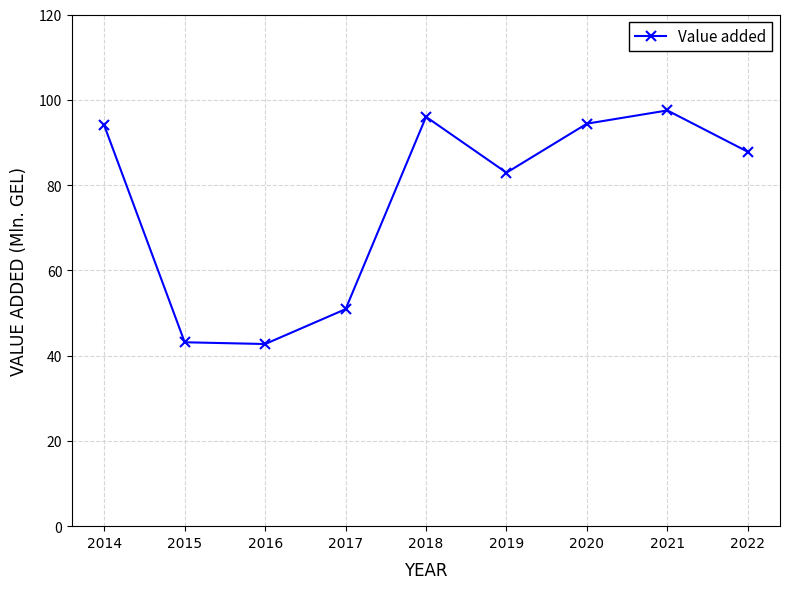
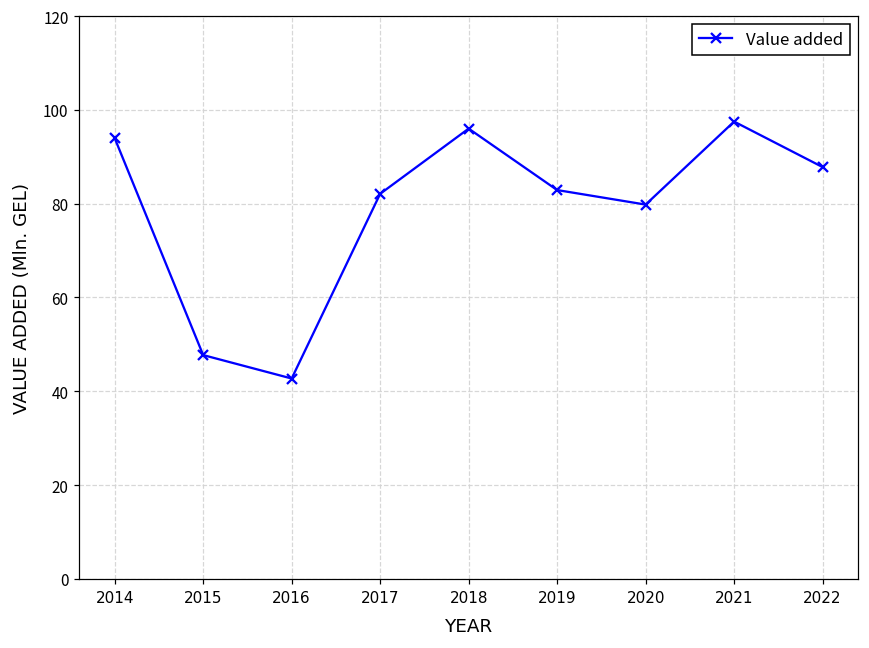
  {
    "2014": 94,
-   "2015": 43,
+   "2015": 48,
    "2016": 43,
-   "2017": 51,
+   "2017": 82,
    "2018": 96,
    "2019": 83,
-   "2020": 94,
+   "2020": 80,
    "2021": 98,
    "2022": 88
  }
